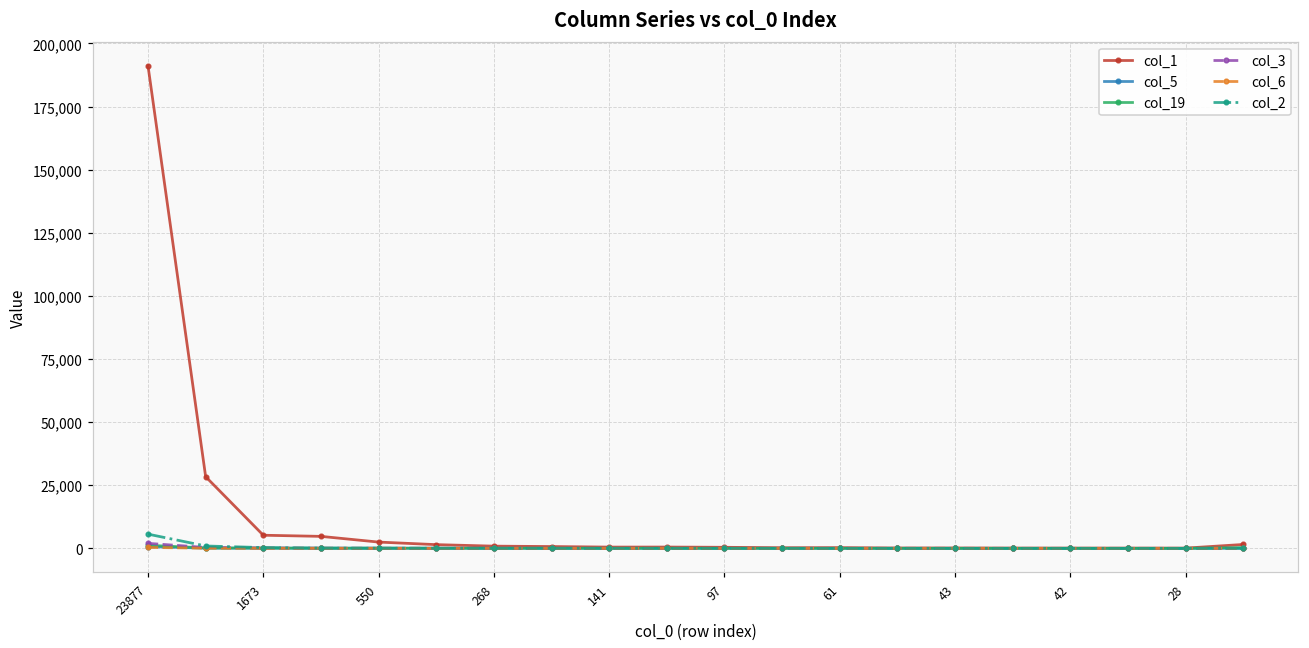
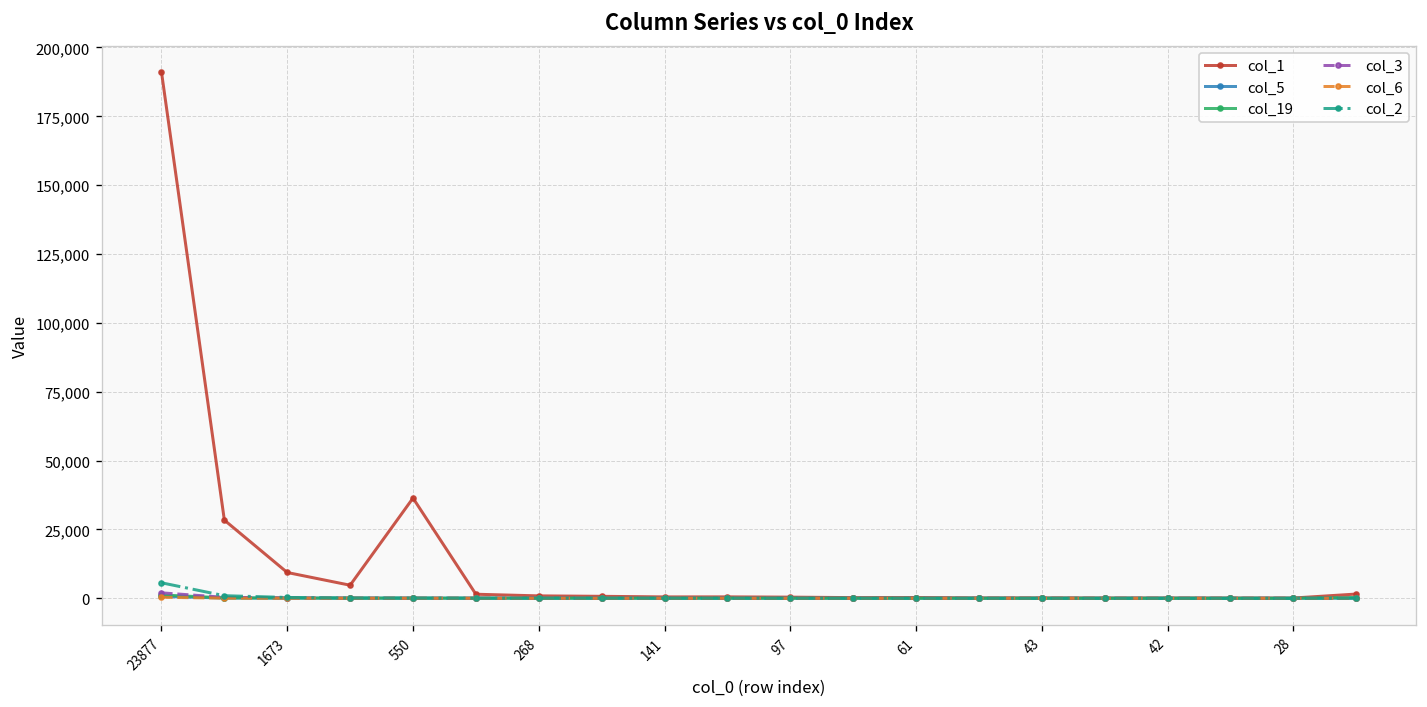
  {
    "col_1": {
      "23877": "191,000",
-     "1673": "5,000",
-     "550": "2,000"
+     "1673": "9,000",
+     "550": "36,000"
    }
  }
